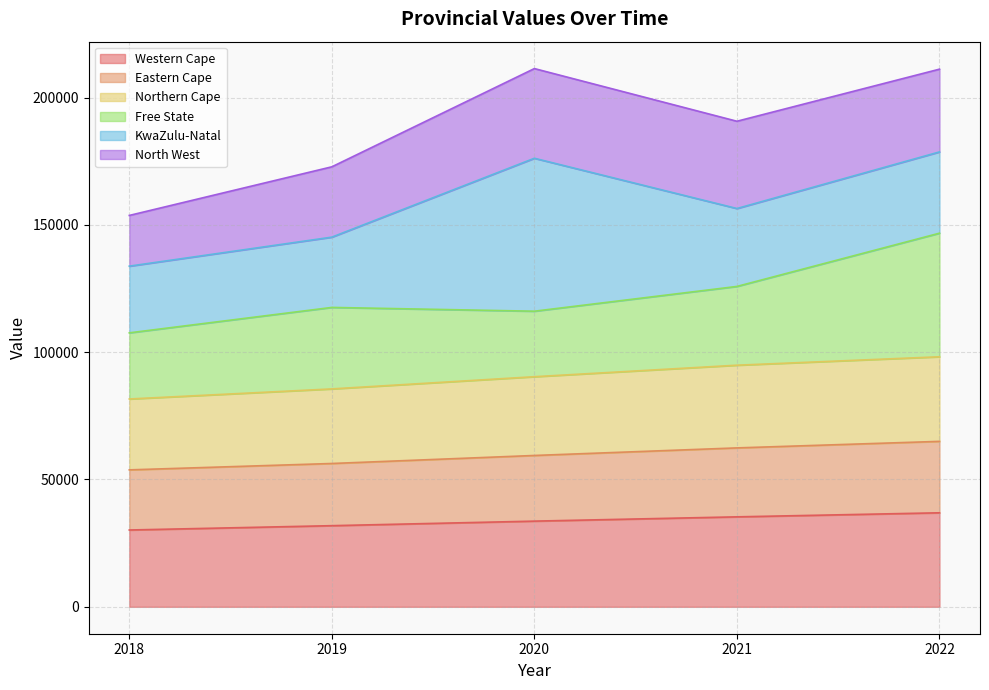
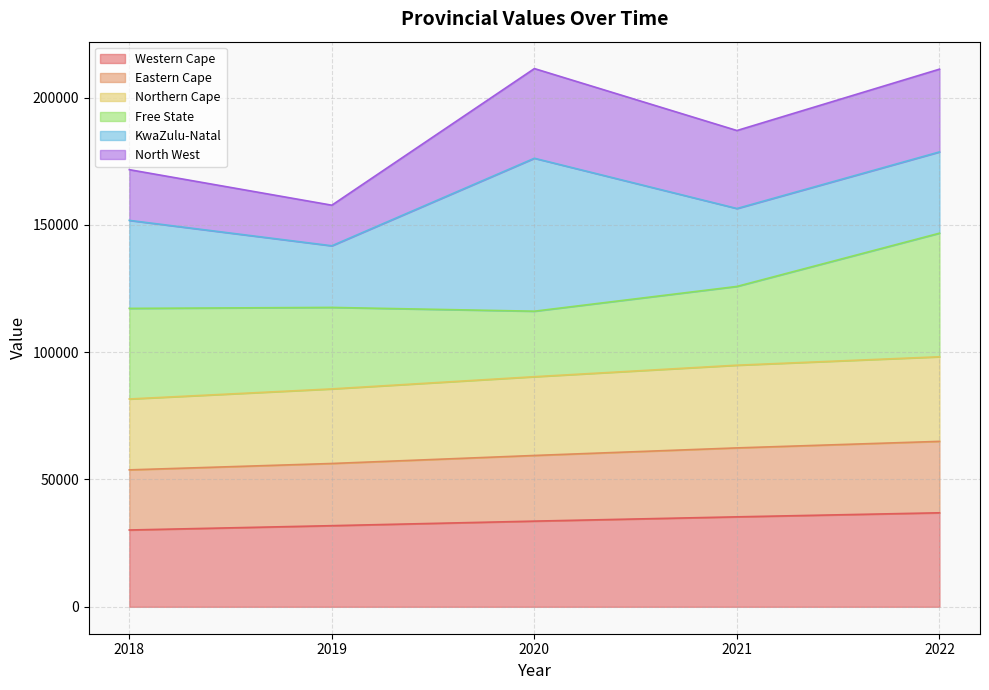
  {
    "Free State": {
-     "2018": 26000,
+     "2018": 36000,
      "2019": 32000,
      "2020": 26000,
      "2021": 31000,
      "2022": 49000
    },
    "KwaZulu-Natal": {
-     "2018": 26000,
-     "2019": 28000,
+     "2018": 35000,
+     "2019": 24000,
      "2020": 60000,
      "2021": 31000,
      "2022": 32000
    },
    "North West": {
      "2018": 20000,
-     "2019": 28000,
+     "2019": 16000,
      "2020": 35000,
-     "2021": 34000,
+     "2021": 31000,
      "2022": 33000
    }
  }
